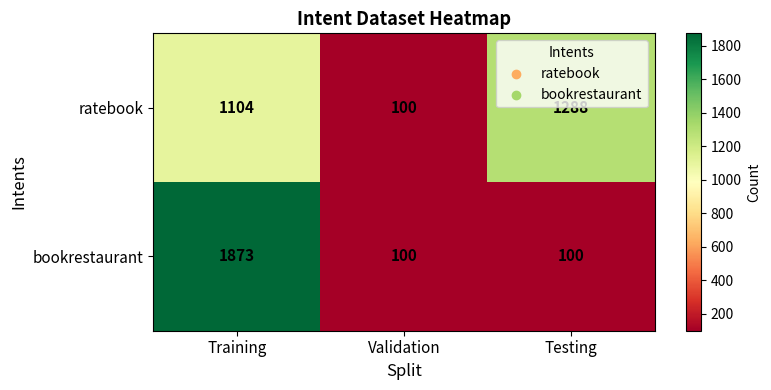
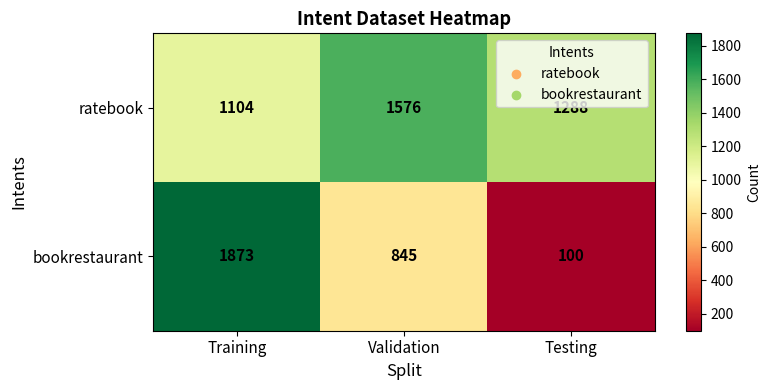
  {
    "ratebook": {
      "Training": 1104,
-     "Validation": 100
+     "Validation": 1576
    },
    "bookrestaurant": {
      "Training": 1873,
-     "Validation": 100,
+     "Validation": 845,
      "Testing": 100
    }
  }
